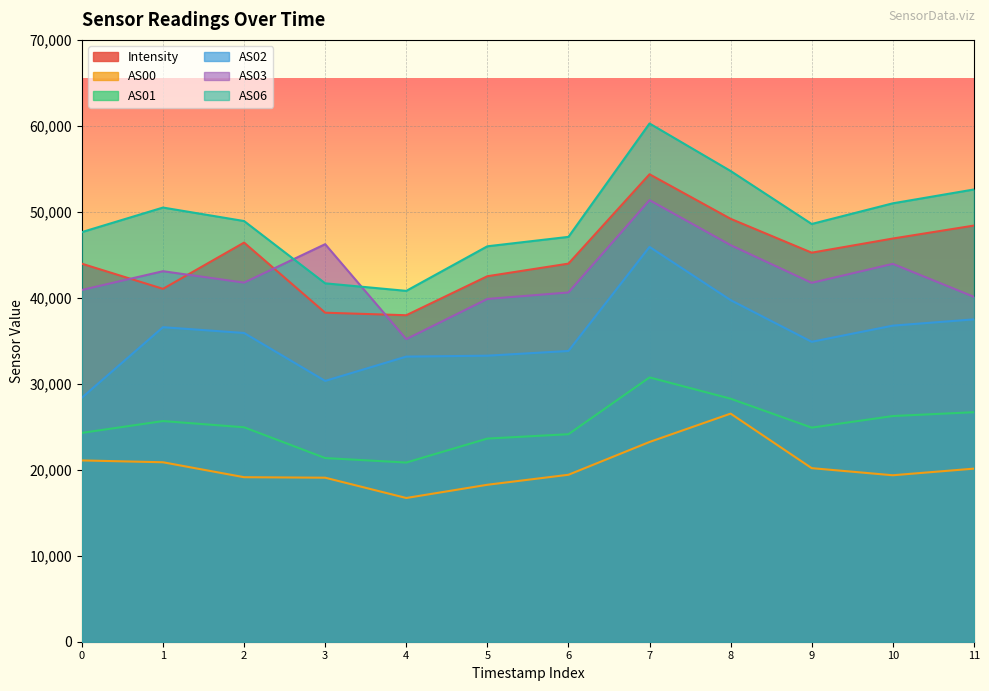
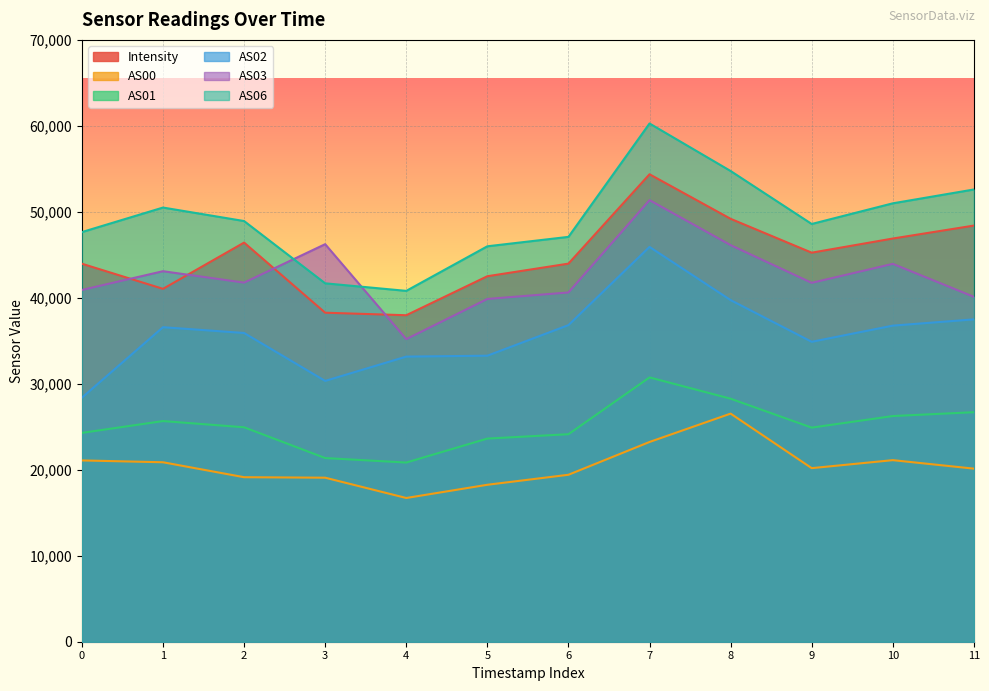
  {
    "Intensity": {
      "0": "44,000",
      "1": "41,000",
      "2": "46,000",
      "3": "38,000",
      "4": "38,000",
      "5": "43,000",
      "6": "44,000",
      "7": "54,000",
      "8": "49,000",
      "9": "45,000",
      "10": "47,000",
      "11": "48,000"
    },
    "AS00": {
      "0": "21,000",
      "1": "21,000",
      "2": "19,000",
      "3": "19,000",
      "4": "17,000",
      "5": "18,000",
      "6": "19,000",
      "7": "23,000",
      "8": "27,000",
      "9": "20,000",
-     "10": "19,000",
+     "10": "21,000",
      "11": "20,000"
    },
    "AS02": {
      "0": "28,000",
      "1": "37,000",
      "2": "36,000",
      "3": "30,000",
      "4": "33,000",
      "5": "33,000",
-     "6": "34,000",
+     "6": "37,000",
      "7": "46,000",
      "8": "40,000",
      "9": "35,000",
      "10": "37,000",
      "11": "37,000"
    },
    "AS03": {
      "0": "41,000",
      "1": "43,000",
      "2": "42,000",
      "3": "46,000",
      "4": "35,000",
      "5": "40,000",
      "6": "41,000",
      "7": "51,000",
      "8": "46,000",
      "9": "42,000",
      "10": "44,000",
      "11": "40,000"
    }
  }
